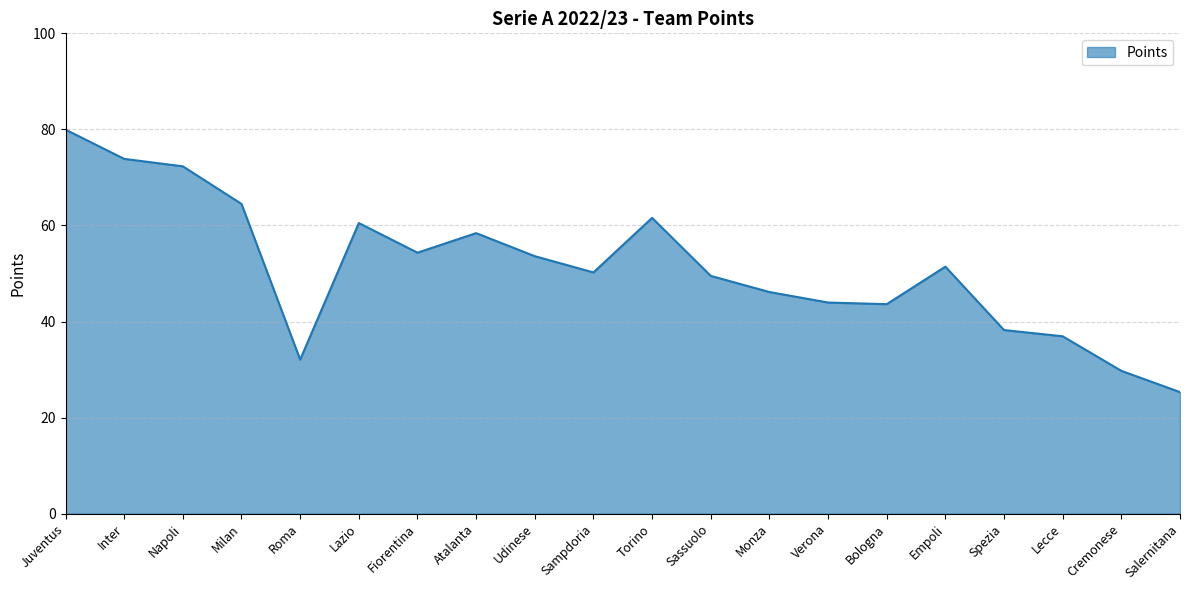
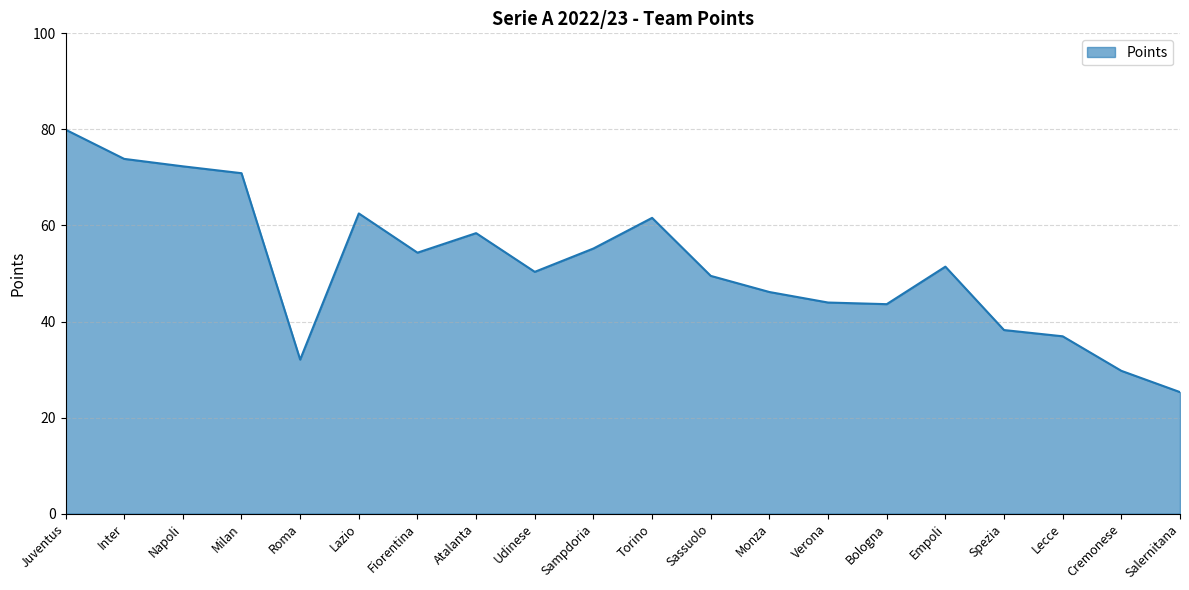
  {
    "Juventus": 80,
    "Inter": 74,
    "Napoli": 72,
-   "Milan": 64,
+   "Milan": 71,
    "Roma": 32,
-   "Lazio": 61,
+   "Lazio": 63,
    "Fiorentina": 54,
    "Atalanta": 58,
-   "Udinese": 54,
-   "Sampdoria": 50,
+   "Udinese": 50,
+   "Sampdoria": 55,
    "Torino": 62,
    "Sassuolo": 50,
    "Monza": 46,
    "Verona": 44,
    "Bologna": 44,
    "Empoli": 51,
    "Spezia": 38,
    "Lecce": 37,
    "Cremonese": 30,
    "Salernitana": 25
  }
